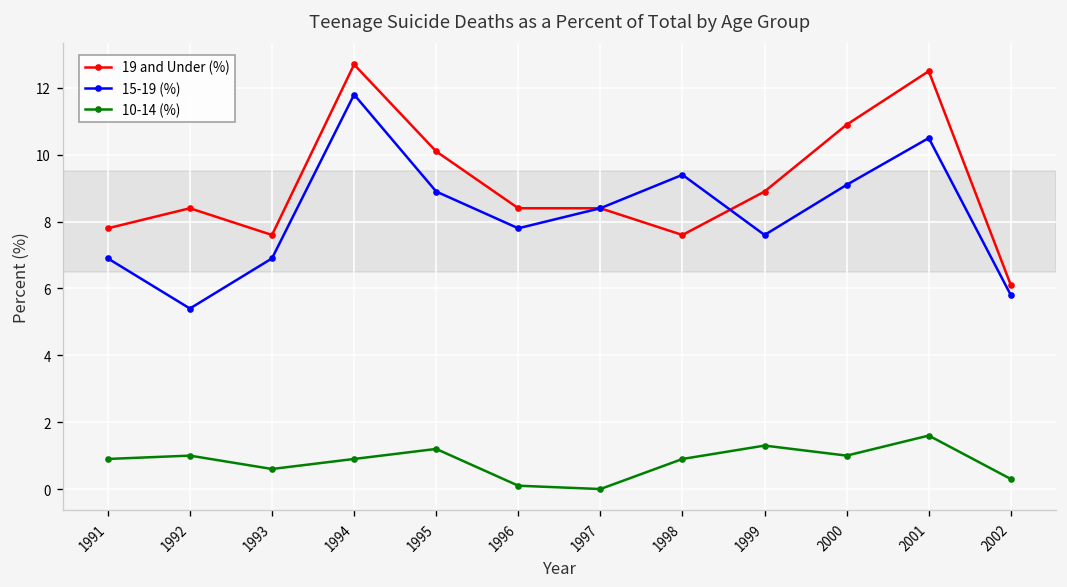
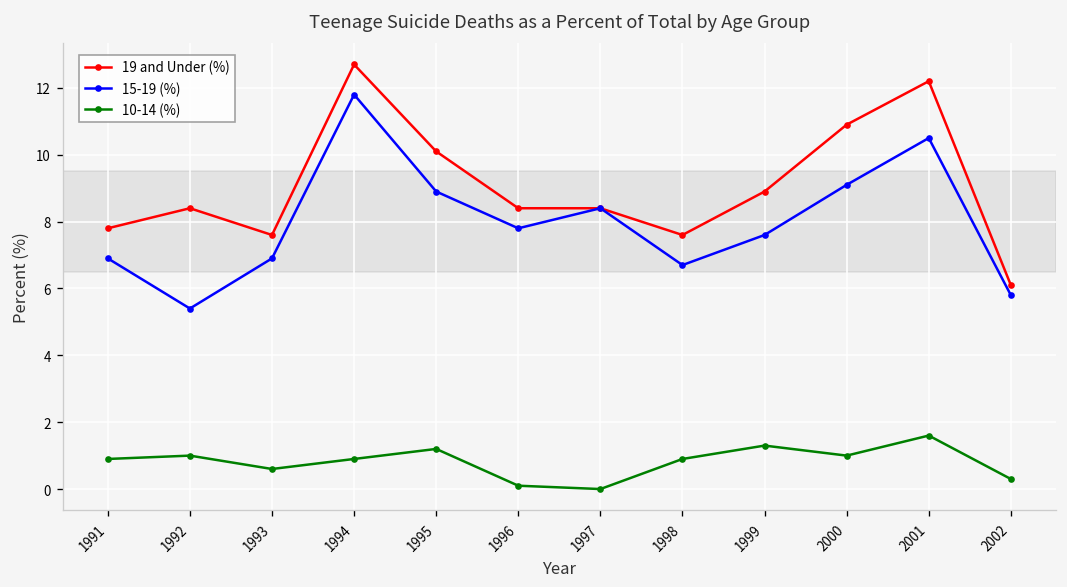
  {
    "19 and Under (%)": {
      "1991": 7.8,
      "1992": 8.4,
      "1993": 7.6,
      "1994": 12.7,
      "1995": 10.1,
      "1996": 8.4,
      "1998": 7.6,
      "1999": 8.9,
      "2000": 10.9,
-     "2001": 12.5,
+     "2001": 12.2,
      "2002": 6.1
    },
    "15-19 (%)": {
      "1991": 6.9,
      "1992": 5.4,
      "1993": 6.9,
      "1994": 11.8,
      "1995": 8.9,
      "1996": 7.8,
-     "1998": 9.4,
+     "1998": 6.7,
      "1999": 7.6,
      "2000": 9.1,
      "2001": 10.5,
      "2002": 5.8
    },
    "10-14 (%)": {
      "1991": 0.9,
      "1992": 1.0,
      "1993": 0.6,
      "1994": 0.9,
      "1995": 1.2,
      "1996": 0.1,
      "1997": 0.0,
      "1998": 0.9,
      "1999": 1.3,
      "2000": 1.0,
      "2001": 1.6,
      "2002": 0.3
    }
  }
